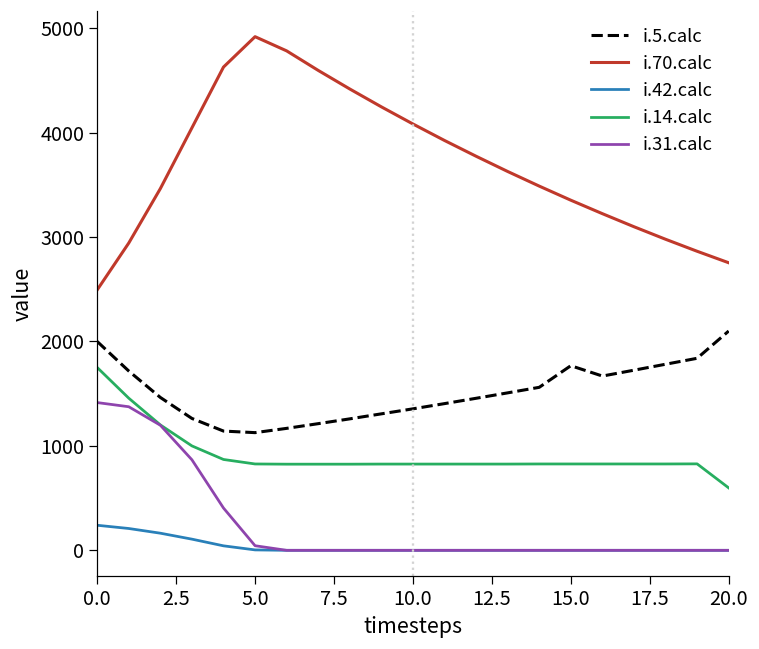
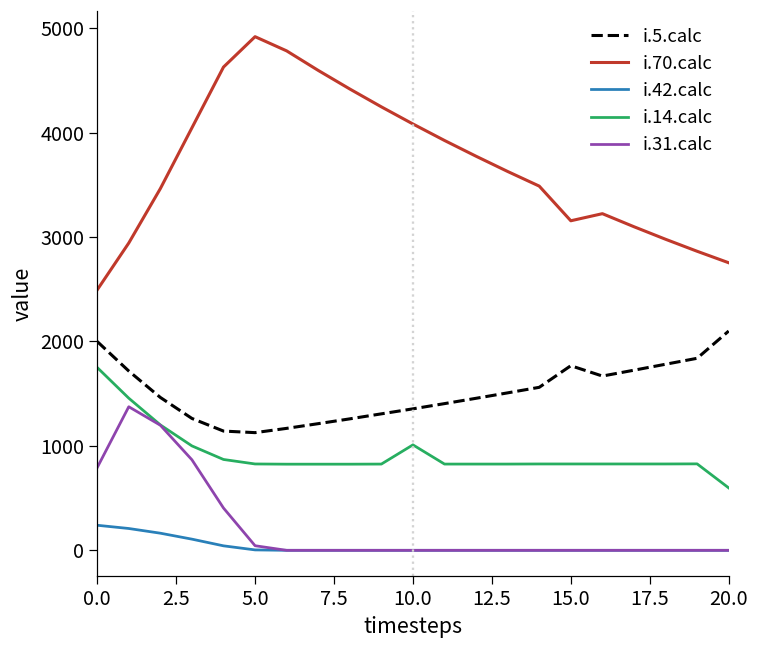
  {
    "i.5.calc": {
      "0.0": 2000,
      "5.0": 1100,
      "10.0": 1400,
      "15.0": 1800,
      "20.0": 2100
    },
    "i.70.calc": {
      "0.0": 2500,
      "5.0": 4900,
      "10.0": 4100,
-     "15.0": 3400,
+     "15.0": 3200,
      "20.0": 2800
    },
    "i.42.calc": {
      "0.0": 200,
      "5.0": 0
    },
    "i.14.calc": {
      "0.0": 1800,
      "5.0": 800,
-     "10.0": 800,
+     "10.0": 1000,
      "15.0": 800,
      "20.0": 600
    },
    "i.31.calc": {
-     "0.0": 1400,
+     "0.0": 800,
      "5.0": 0
    }
  }
